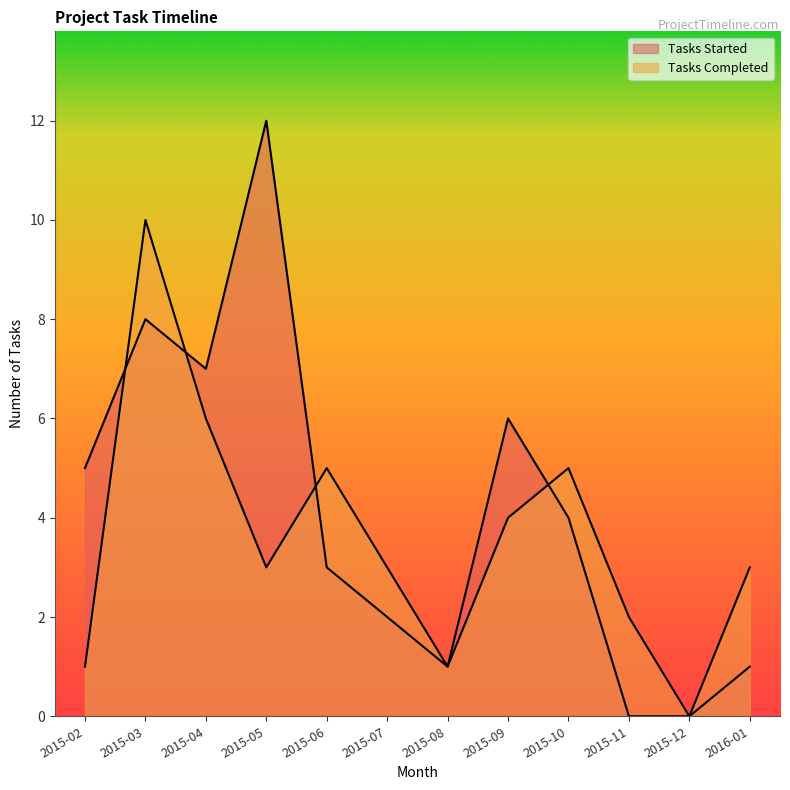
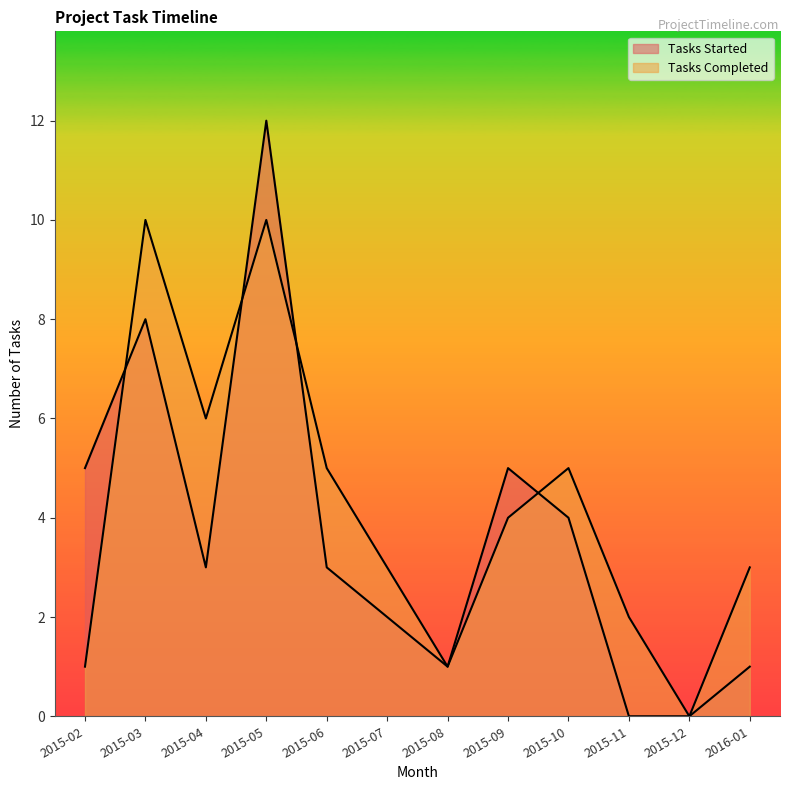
  {
    "Tasks Started": {
      "2015-02": 5,
      "2015-03": 8,
-     "2015-04": 7,
+     "2015-04": 3,
      "2015-05": 12,
      "2015-06": 3,
      "2015-07": 2,
-     "2015-09": 6,
+     "2015-09": 5,
      "2015-10": 4,
      "2015-11": 0,
      "2016-01": 1
    },
    "Tasks Completed": {
      "2015-02": 1,
      "2015-03": 10,
      "2015-04": 6,
-     "2015-05": 3,
+     "2015-05": 10,
      "2015-06": 5,
      "2015-07": 3,
      "2015-09": 4,
      "2015-10": 5,
      "2015-11": 2,
      "2016-01": 3
    }
  }
